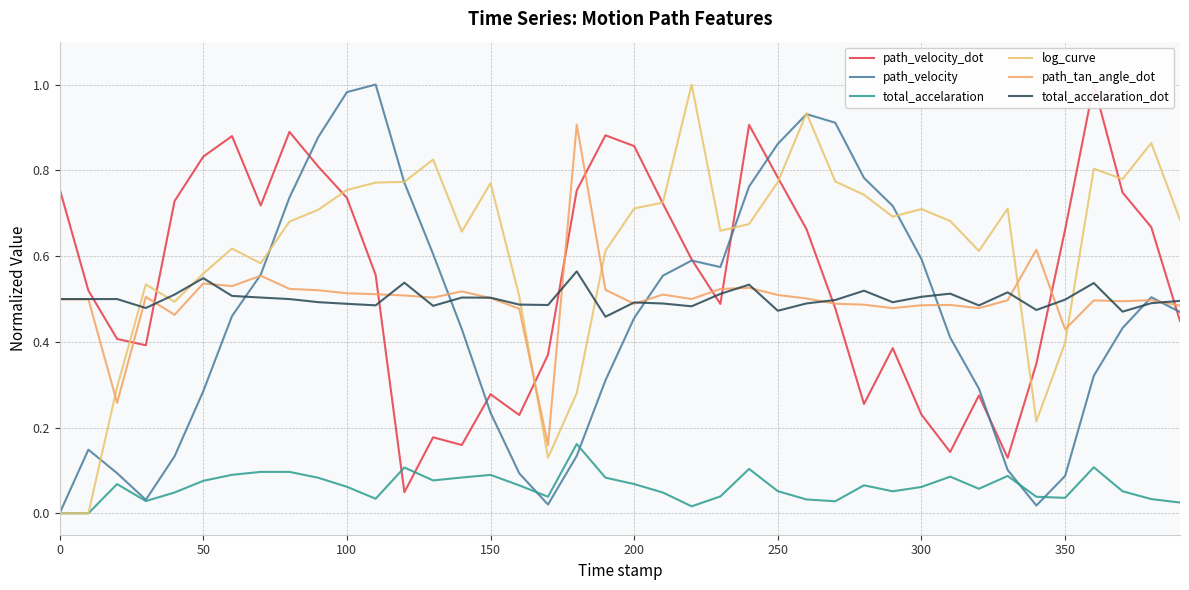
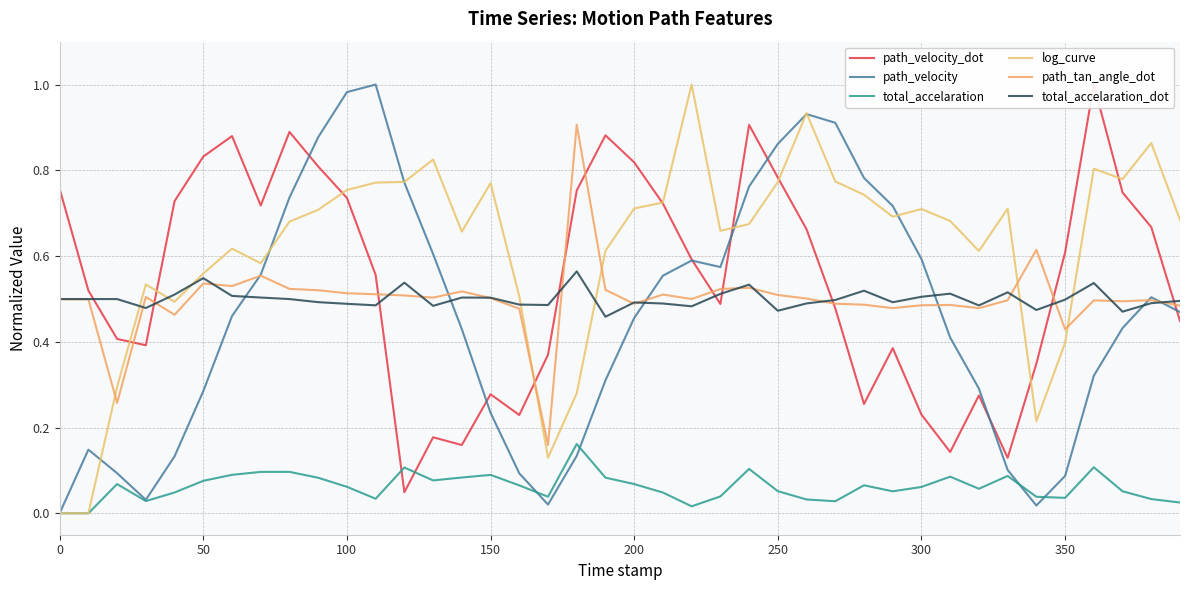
  {
    "path_velocity_dot": {
      "0": 0.76,
      "50": 0.83,
      "100": 0.74,
      "150": 0.28,
-     "200": 0.86,
+     "200": 0.82,
      "250": 0.78,
      "300": 0.23,
-     "350": 0.66
+     "350": 0.61
    },
    "total_accelaration_dot": {
      "50": 0.55,
      "100": 0.49,
      "250": 0.47,
      "300": 0.50,
      "350": 0.50
    }
  }
